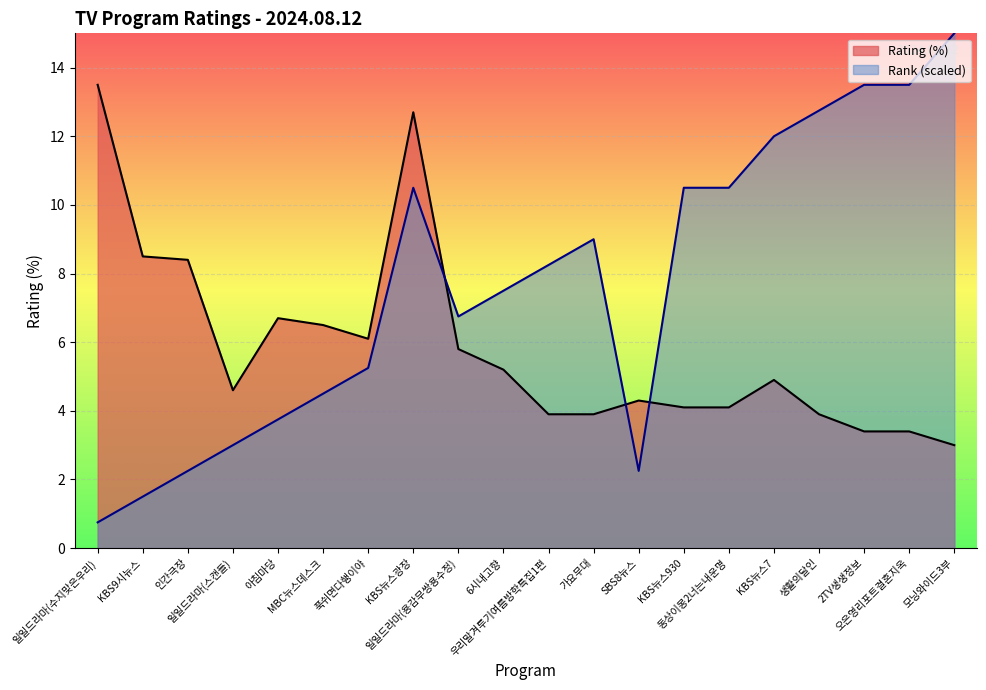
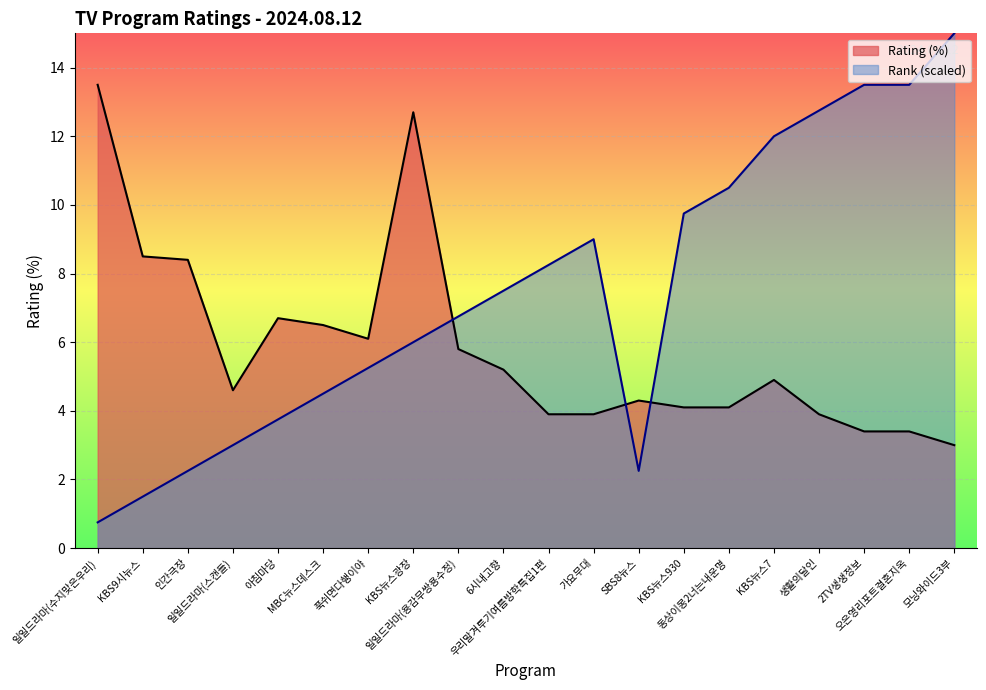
  {
    "Rating (%)": {
      "일일드라마(수지맞은우리)": 13.5,
      "KBS9시뉴스": 8.5,
      "인간극장": 8.4,
      "일일드라마(스캔들)": 4.6,
      "아침마당": 6.7,
      "MBC뉴스데스크": 6.5,
      "푹쉬면다행이야": 6.1,
      "KBS뉴스광장": 12.7,
      "일일드라마(용감무쌍용수정)": 5.8,
      "6시내고향": 5.2,
      "우리말겨루기여름방학특집1편": 3.9,
      "가요무대": 3.9,
      "SBS8뉴스": 4.3,
      "KBS뉴스930": 4.1,
      "동상이몽2너는내운명": 4.1,
      "KBS뉴스7": 4.9,
      "생활의달인": 3.9,
      "2TV생생정보": 3.4,
      "오은영리포트결혼지옥": 3.4,
      "모닝와이드3부": 3.0
    },
    "Rank (scaled)": {
      "일일드라마(수지맞은우리)": 0.8,
      "KBS9시뉴스": 1.5,
      "인간극장": 2.3,
      "일일드라마(스캔들)": 3.0,
      "아침마당": 3.8,
      "MBC뉴스데스크": 4.5,
      "푹쉬면다행이야": 5.3,
-     "KBS뉴스광장": 10.5,
+     "KBS뉴스광장": 6.0,
      "일일드라마(용감무쌍용수정)": 6.8,
      "6시내고향": 7.5,
      "우리말겨루기여름방학특집1편": 8.3,
      "가요무대": 9.0,
      "SBS8뉴스": 2.3,
-     "KBS뉴스930": 10.5,
+     "KBS뉴스930": 9.8,
      "동상이몽2너는내운명": 10.5,
      "KBS뉴스7": 12.0,
      "생활의달인": 12.8,
      "2TV생생정보": 13.5,
      "오은영리포트결혼지옥": 13.5
    }
  }
